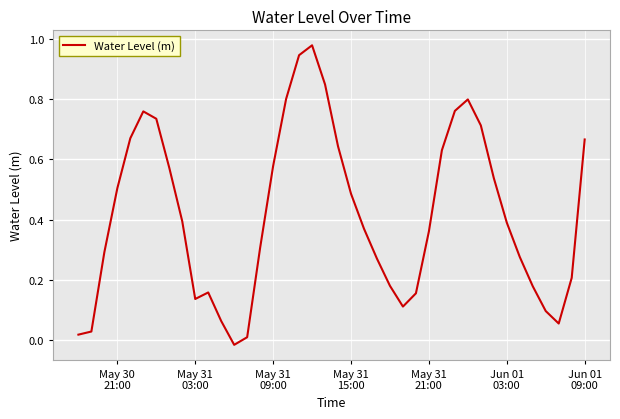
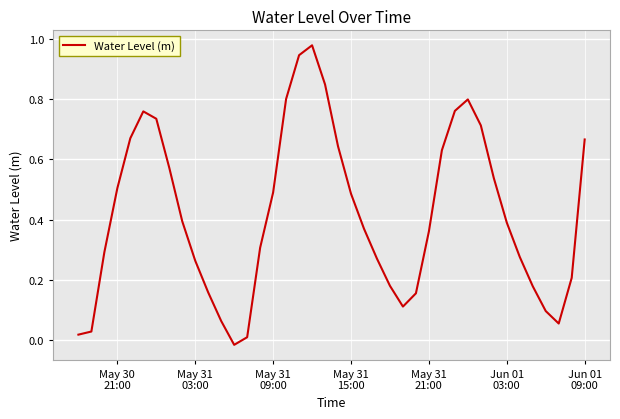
  {
    "May 30 21:00": 0.50,
-   "May 31 03:00": 0.14,
-   "May 31 09:00": 0.58,
+   "May 31 03:00": 0.26,
+   "May 31 09:00": 0.49,
    "May 31 15:00": 0.49,
    "May 31 21:00": 0.36,
    "Jun 01 03:00": 0.39,
    "Jun 01 09:00": 0.67
  }
